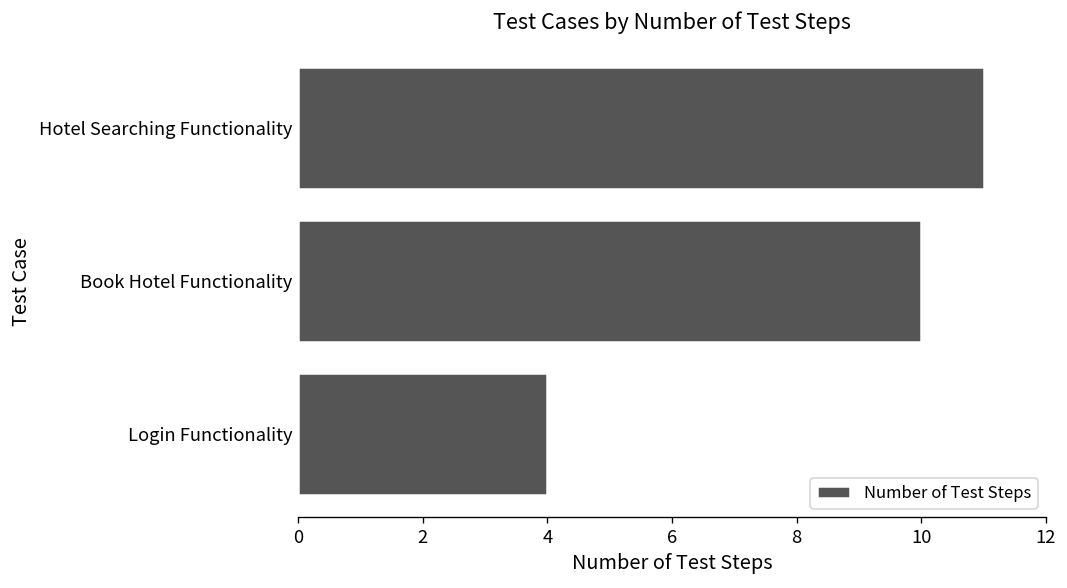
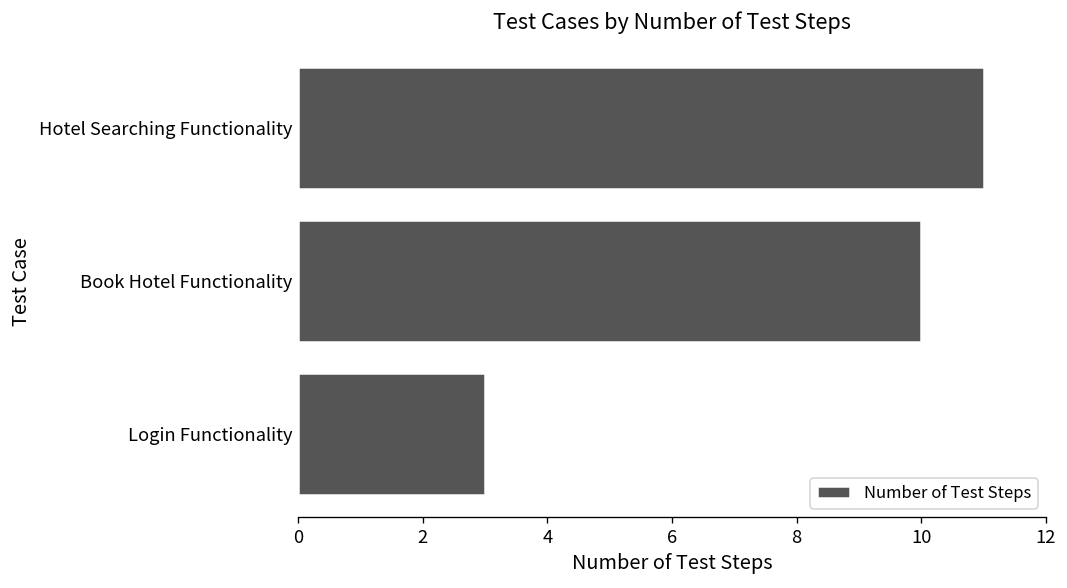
  {
    "Hotel Searching Functionality": 11,
    "Book Hotel Functionality": 10,
-   "Login Functionality": 4
+   "Login Functionality": 3
  }
